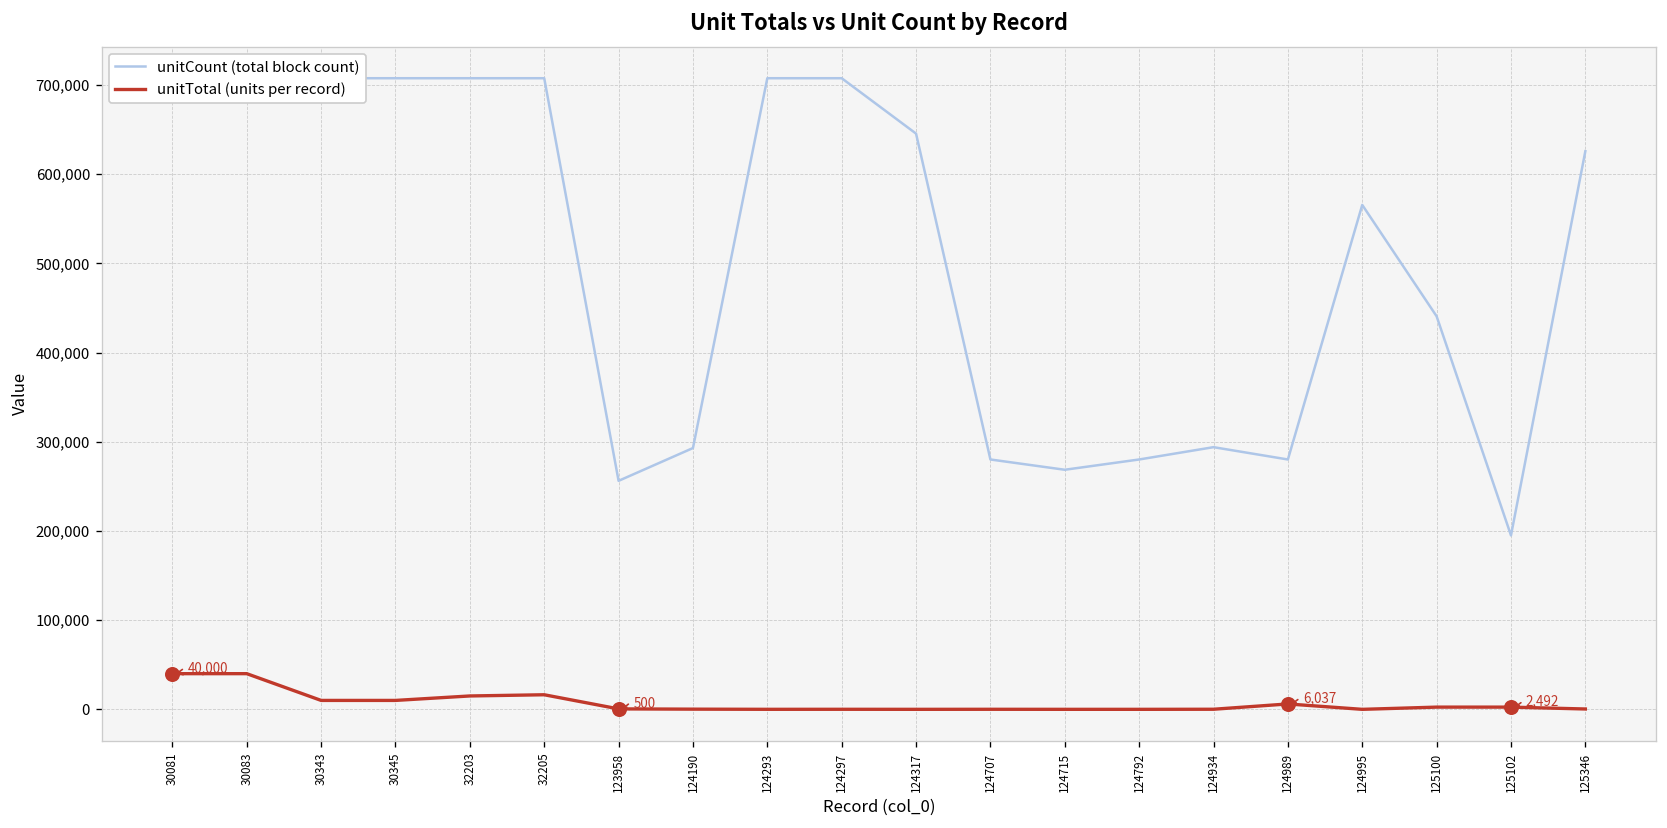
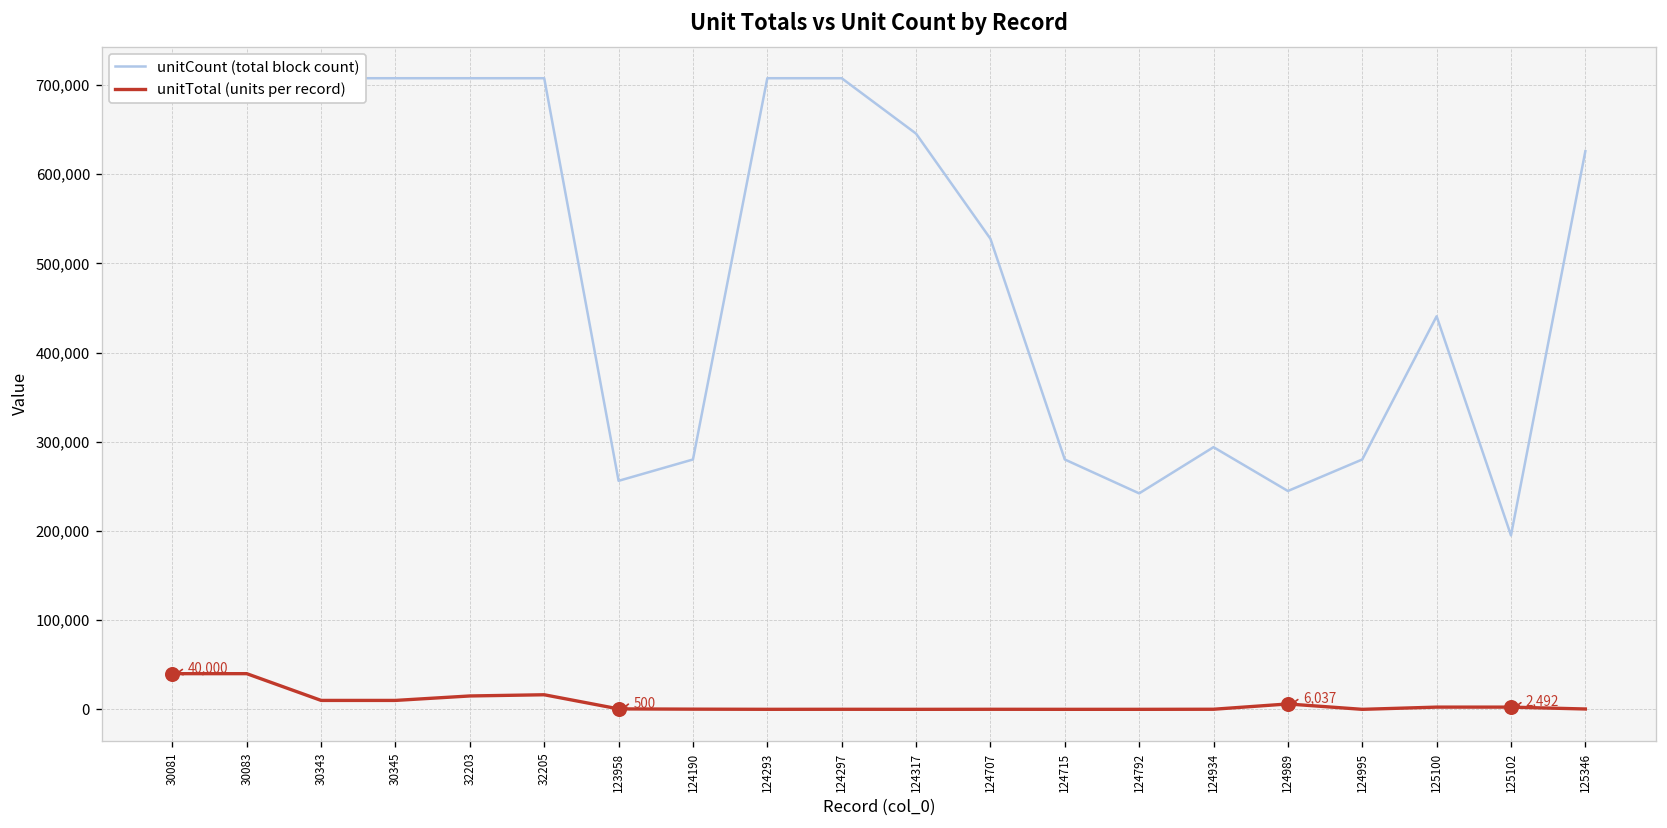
  {
    "unitCount (total block count)": {
      "30345": "710,000",
      "32203": "710,000",
      "32205": "710,000",
      "123958": "260,000",
-     "124190": "290,000",
+     "124190": "280,000",
      "124293": "710,000",
      "124297": "710,000",
      "124317": "650,000",
-     "124707": "280,000",
-     "124715": "270,000",
-     "124792": "280,000",
+     "124707": "530,000",
+     "124715": "280,000",
+     "124792": "240,000",
      "124934": "290,000",
-     "124989": "280,000",
-     "124995": "570,000",
+     "124989": "240,000",
+     "124995": "280,000",
      "125100": "440,000",
      "125102": "200,000",
      "125346": "630,000"
    }
  }
